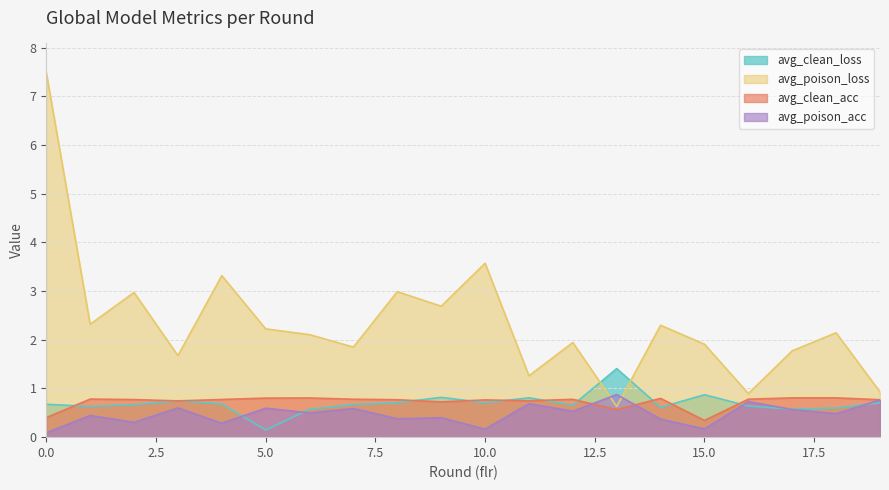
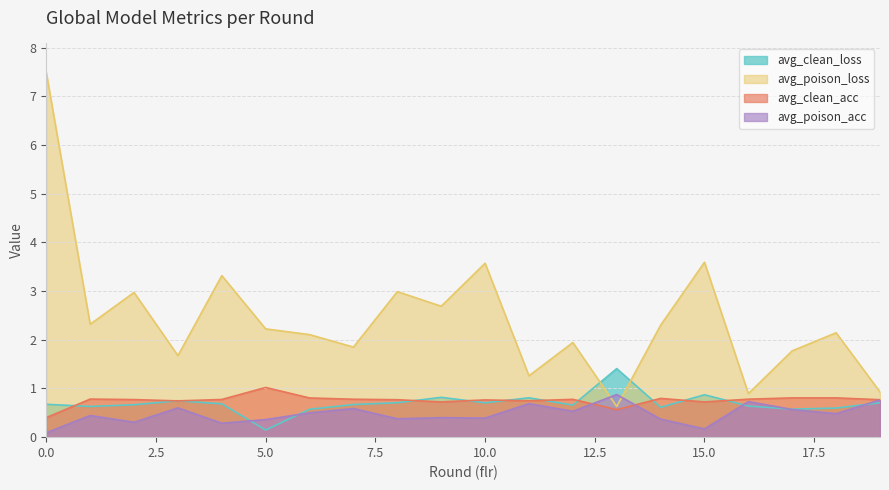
  {
    "avg_clean_loss": {
      "0.0": 0.7,
      "5.0": 0.1,
      "10.0": 0.7,
      "15.0": 0.9
    },
    "avg_poison_loss": {
      "0.0": 7.5,
      "5.0": 2.2,
      "10.0": 3.6,
-     "15.0": 1.9
+     "15.0": 3.6
    },
    "avg_clean_acc": {
      "0.0": 0.4,
-     "5.0": 0.8,
+     "5.0": 1.0,
      "10.0": 0.8,
-     "15.0": 0.3
+     "15.0": 0.7
    },
    "avg_poison_acc": {
      "0.0": 0.1,
-     "5.0": 0.6,
-     "10.0": 0.2,
+     "5.0": 0.4,
+     "10.0": 0.4,
      "15.0": 0.2
    }
  }
